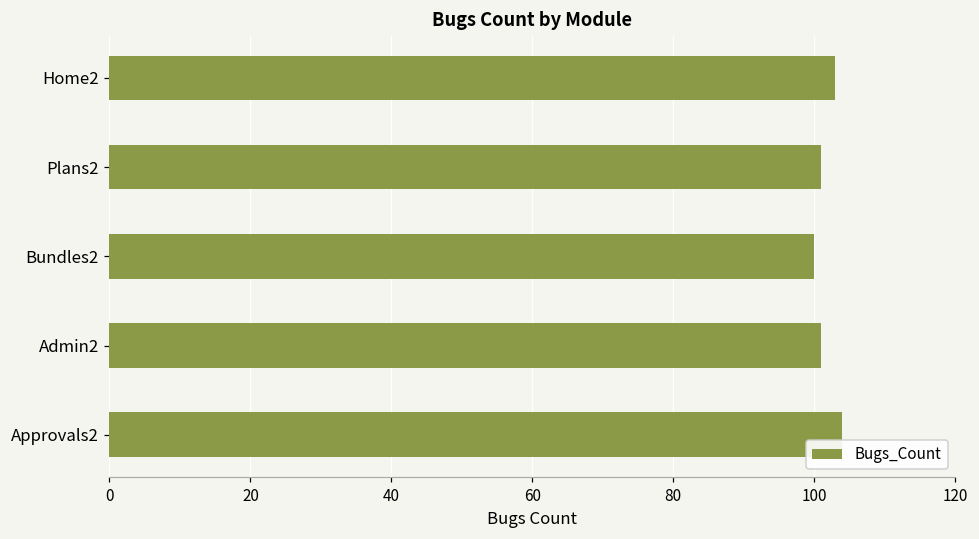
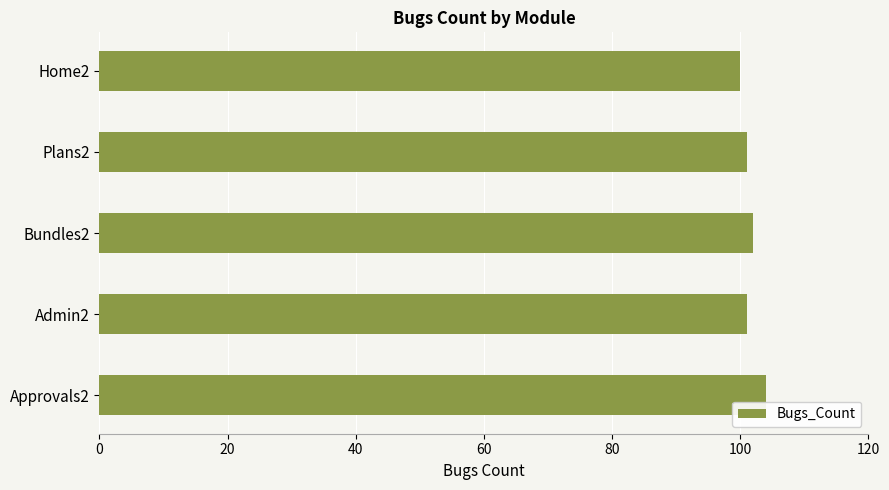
  {
-   "Home2": 103,
+   "Home2": 100,
    "Plans2": 101,
-   "Bundles2": 100,
+   "Bundles2": 102,
    "Admin2": 101,
    "Approvals2": 104
  }
